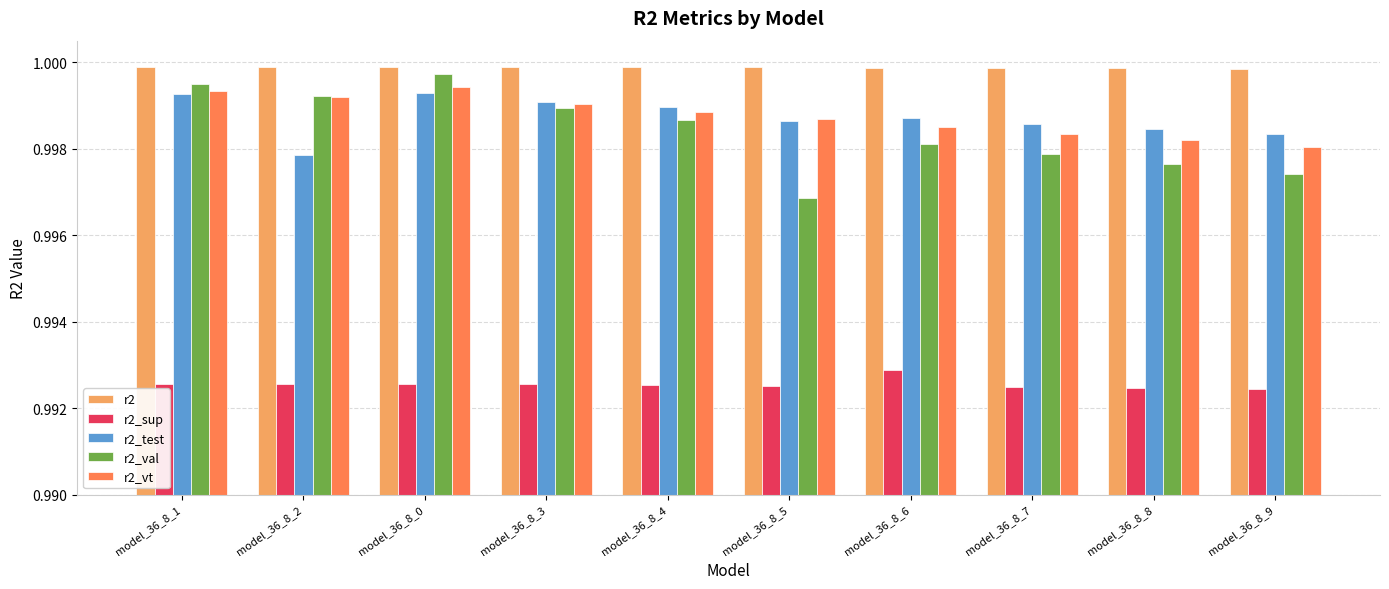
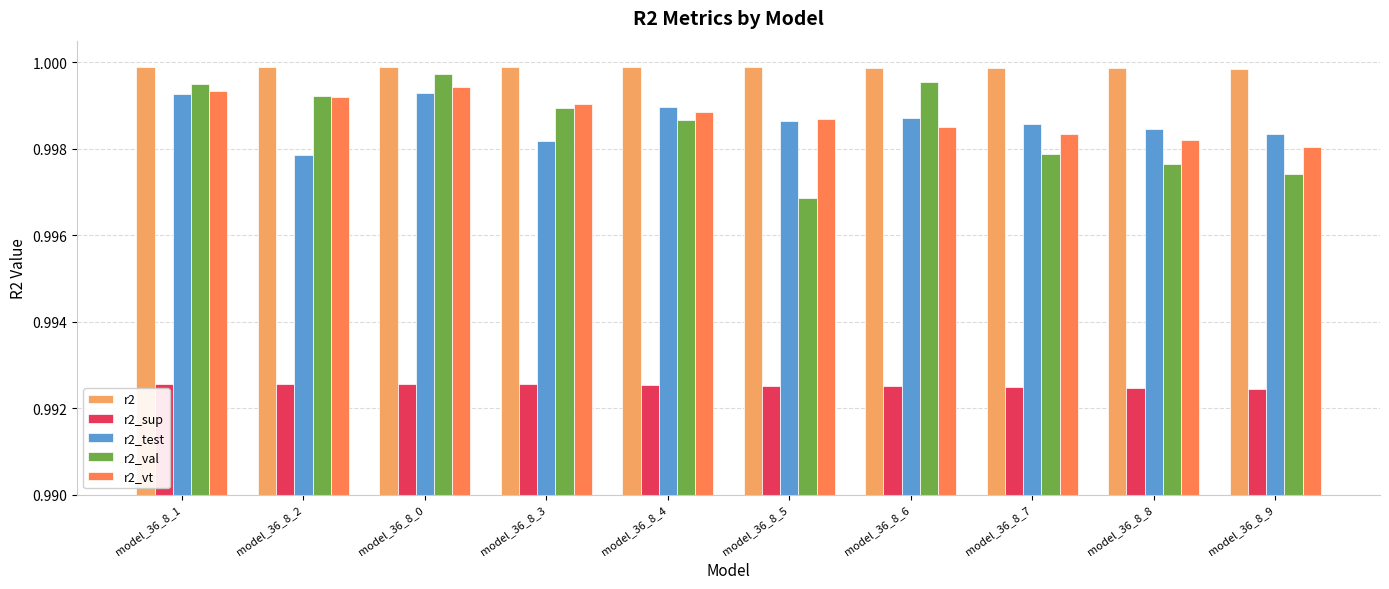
  {
    "r2_sup": {
      "model_36_8_1": 0.9926,
      "model_36_8_2": 0.9926,
      "model_36_8_0": 0.9926,
      "model_36_8_3": 0.9925,
      "model_36_8_4": 0.9925,
      "model_36_8_5": 0.9925,
-     "model_36_8_6": 0.9929,
+     "model_36_8_6": 0.9925,
      "model_36_8_7": 0.9925,
      "model_36_8_8": 0.9925,
      "model_36_8_9": 0.9925
    },
    "r2_test": {
      "model_36_8_1": 0.9993,
      "model_36_8_2": 0.9979,
      "model_36_8_0": 0.9993,
-     "model_36_8_3": 0.9991,
+     "model_36_8_3": 0.9982,
      "model_36_8_4": 0.9990,
      "model_36_8_5": 0.9986,
      "model_36_8_6": 0.9987,
      "model_36_8_7": 0.9986,
      "model_36_8_8": 0.9985,
      "model_36_8_9": 0.9984
    },
    "r2_val": {
      "model_36_8_1": 0.9995,
      "model_36_8_2": 0.9992,
      "model_36_8_0": 0.9997,
      "model_36_8_3": 0.9989,
      "model_36_8_4": 0.9987,
      "model_36_8_5": 0.9969,
-     "model_36_8_6": 0.9981,
+     "model_36_8_6": 0.9995,
      "model_36_8_7": 0.9979,
      "model_36_8_8": 0.9976,
      "model_36_8_9": 0.9974
    }
  }
